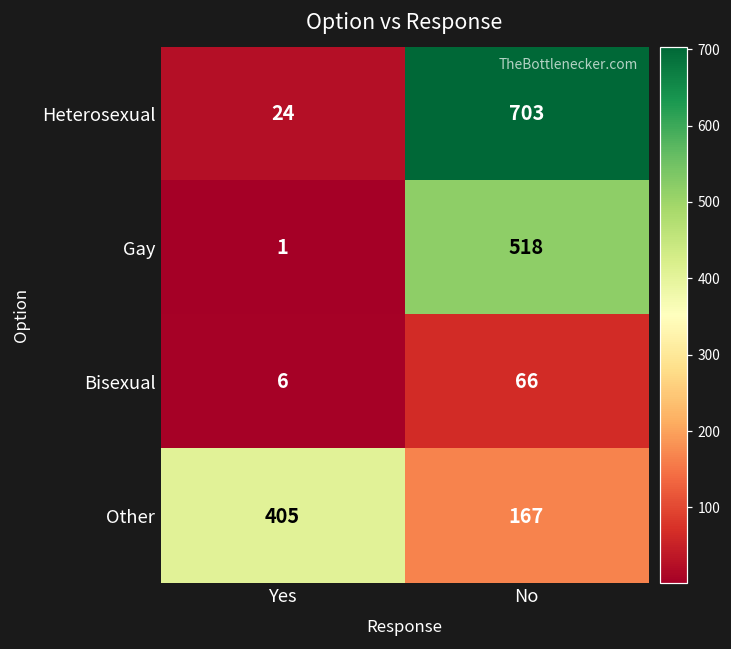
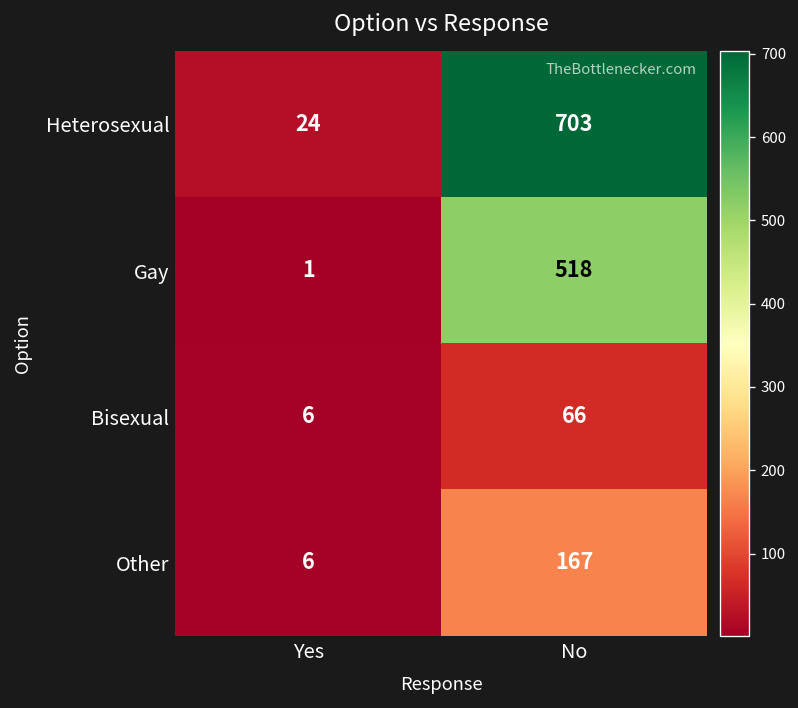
  {
    "Heterosexual": {
      "Yes": 24
    },
    "Gay": {
      "Yes": 1,
      "No": 518
    },
    "Bisexual": {
      "Yes": 6,
      "No": 66
    },
    "Other": {
-     "Yes": 405,
+     "Yes": 6,
      "No": 167
    }
  }
